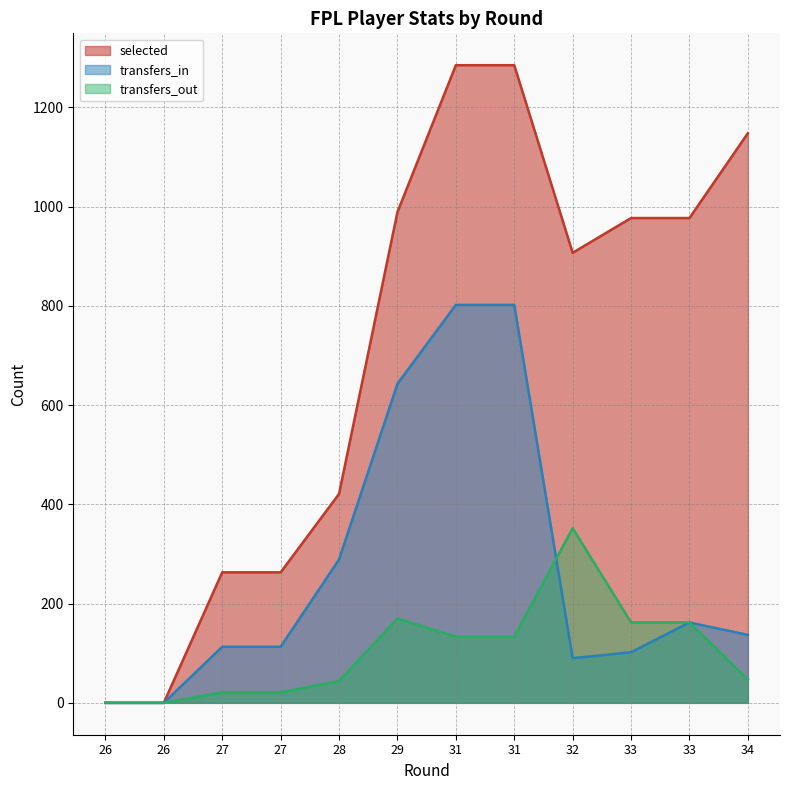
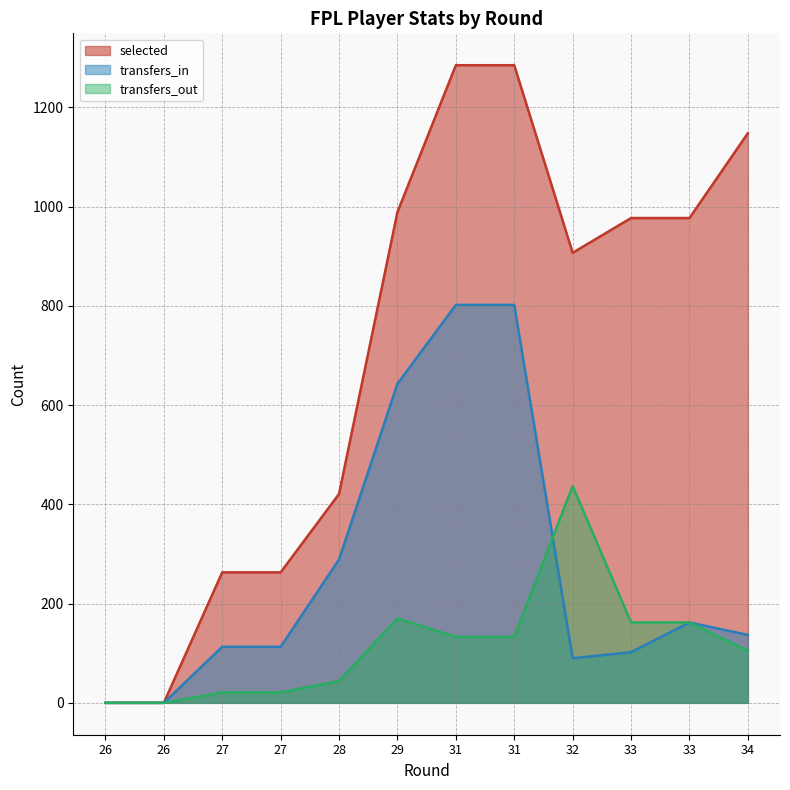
  {
    "selected": {
      "28": 420,
      "29": 990,
      "32": 910,
      "34": 1150
    },
    "transfers_in": {
      "28": 290,
      "29": 640,
      "32": 90,
      "34": 140
    },
    "transfers_out": {
      "28": 40,
      "29": 170,
-     "32": 350,
-     "34": 50
+     "32": 440,
+     "34": 110
    }
  }
